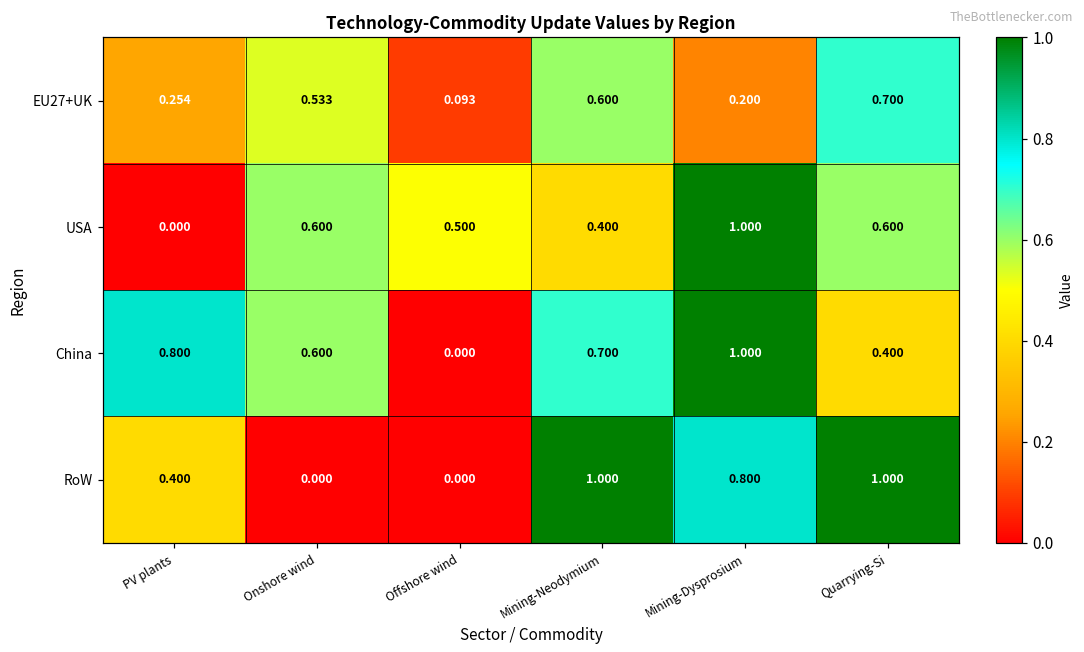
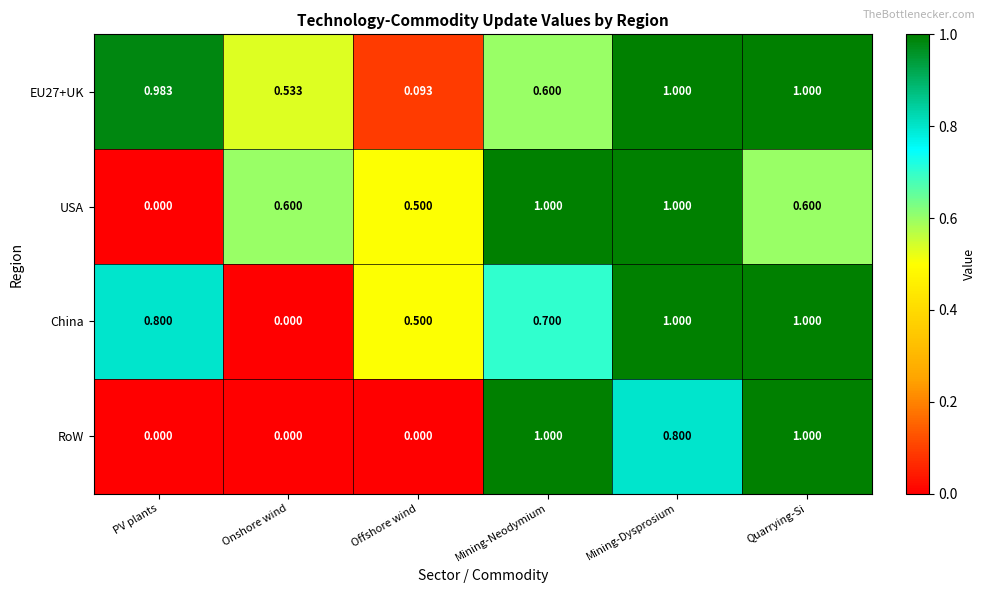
  {
    "EU27+UK": {
-     "PV plants": 0.254,
+     "PV plants": 0.983,
      "Onshore wind": 0.533,
      "Offshore wind": 0.093,
      "Mining-Neodymium": 0.600,
-     "Mining-Dysprosium": 0.200,
-     "Quarrying-Si": 0.700
+     "Mining-Dysprosium": 1.000,
+     "Quarrying-Si": 1.000
    },
    "USA": {
      "PV plants": 0.000,
      "Onshore wind": 0.600,
      "Offshore wind": 0.500,
-     "Mining-Neodymium": 0.400,
+     "Mining-Neodymium": 1.000,
      "Mining-Dysprosium": 1.000,
      "Quarrying-Si": 0.600
    },
    "China": {
      "PV plants": 0.800,
-     "Onshore wind": 0.600,
-     "Offshore wind": 0.000,
+     "Onshore wind": 0.000,
+     "Offshore wind": 0.500,
      "Mining-Neodymium": 0.700,
      "Mining-Dysprosium": 1.000,
-     "Quarrying-Si": 0.400
+     "Quarrying-Si": 1.000
    },
    "RoW": {
-     "PV plants": 0.400,
+     "PV plants": 0.000,
      "Onshore wind": 0.000,
      "Offshore wind": 0.000,
      "Mining-Neodymium": 1.000,
      "Mining-Dysprosium": 0.800,
      "Quarrying-Si": 1.000
    }
  }
